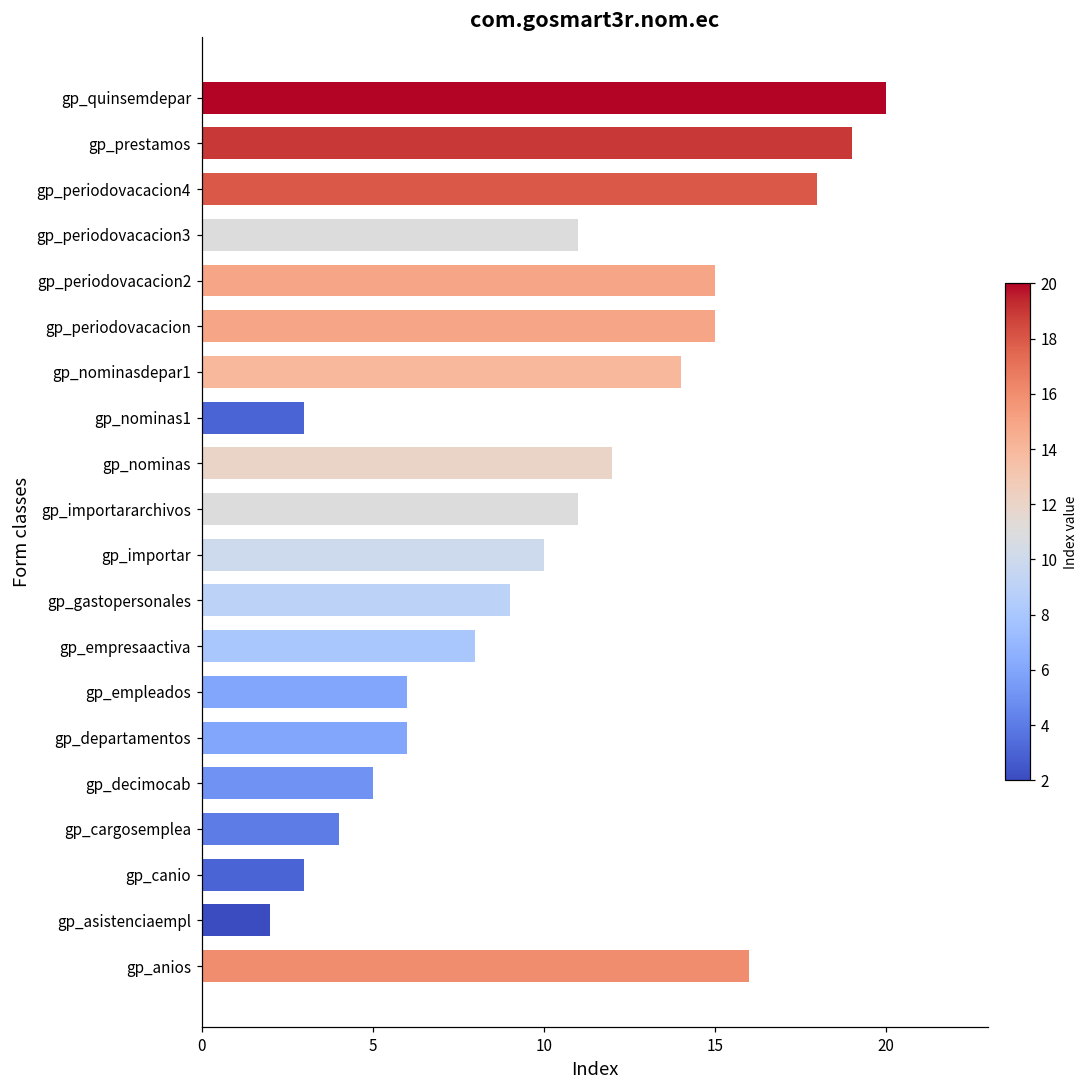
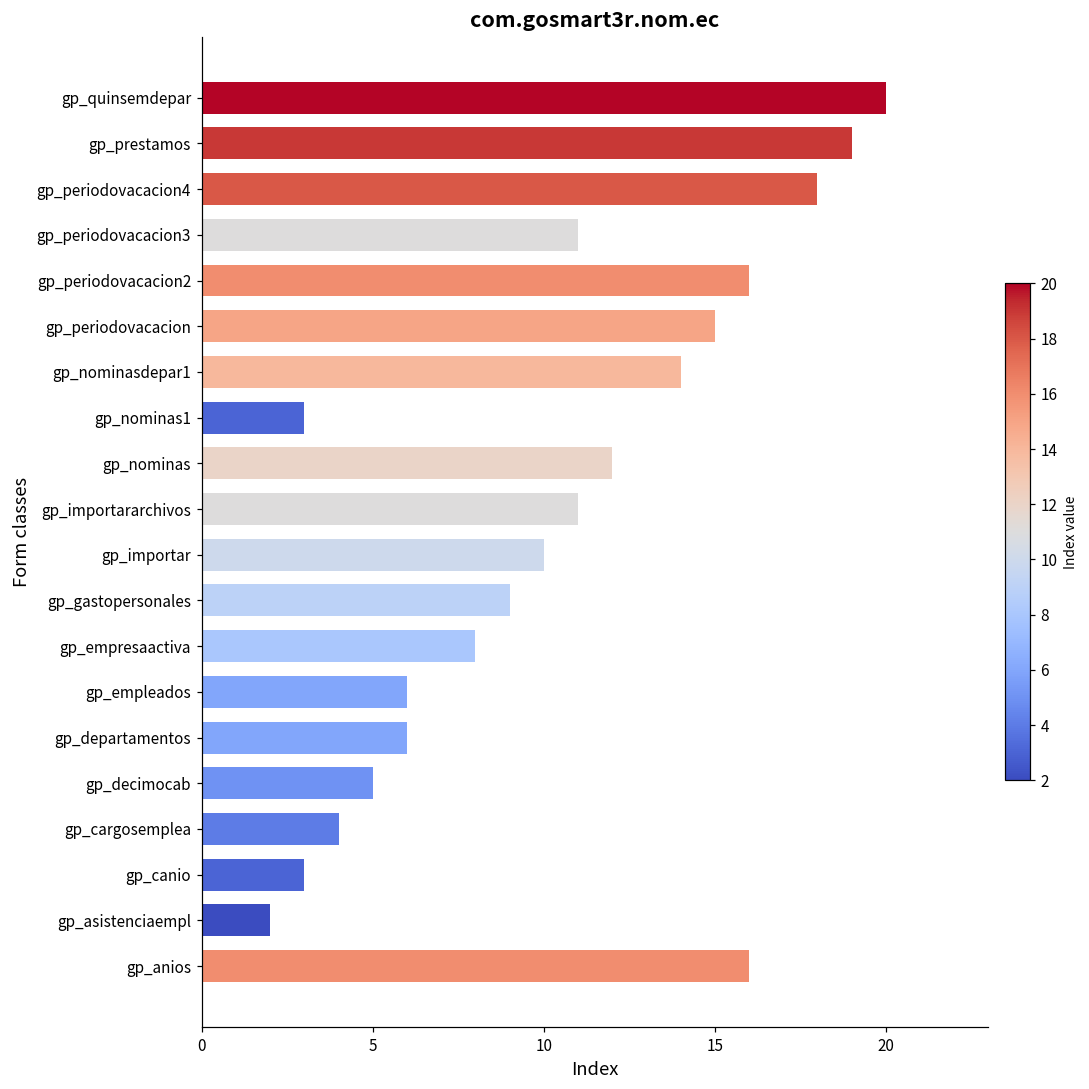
  {
    "gp_quinsemdepar": 20,
    "gp_prestamos": 19,
    "gp_periodovacacion4": 18,
    "gp_periodovacacion3": 11,
-   "gp_periodovacacion2": 15,
+   "gp_periodovacacion2": 16,
    "gp_periodovacacion": 15,
    "gp_nominasdepar1": 14,
    "gp_nominas1": 3,
    "gp_nominas": 12,
    "gp_importararchivos": 11,
    "gp_importar": 10,
    "gp_gastopersonales": 9,
    "gp_empresaactiva": 8,
    "gp_empleados": 6,
    "gp_departamentos": 6,
    "gp_decimocab": 5,
    "gp_cargosemplea": 4,
    "gp_canio": 3,
    "gp_asistenciaempl": 2,
    "gp_anios": 16
  }
